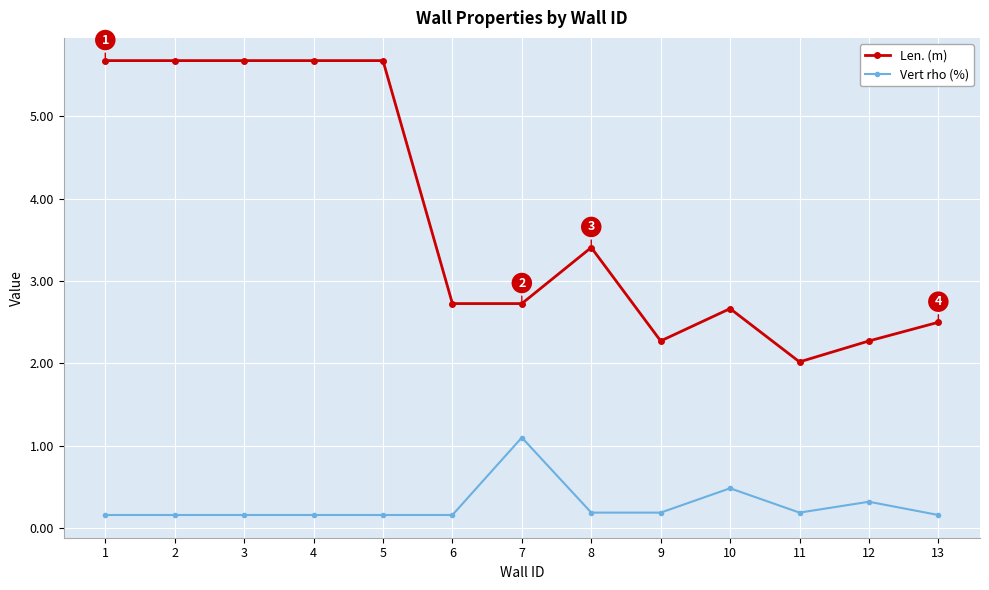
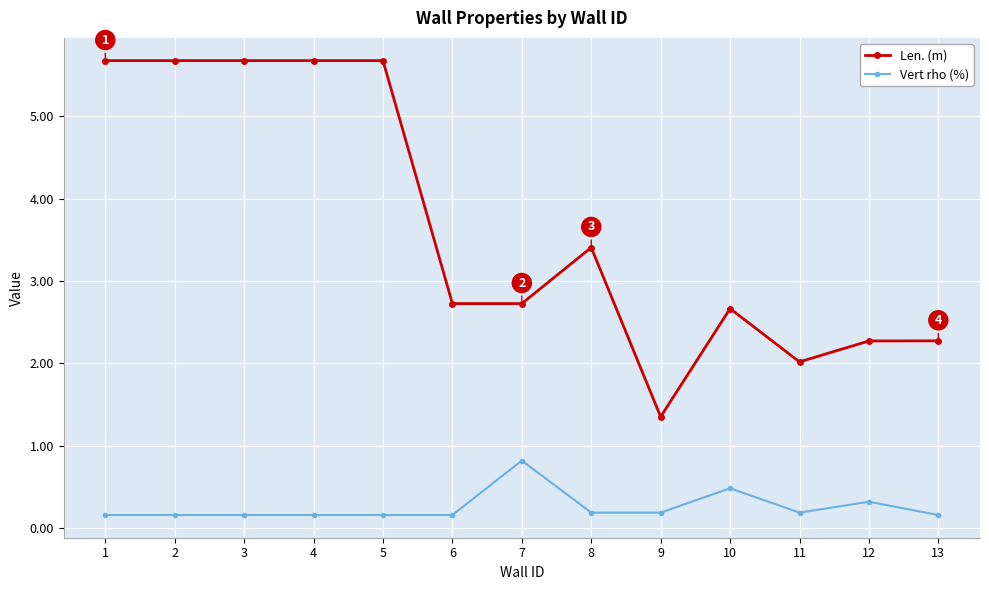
  {
    "Len. (m)": {
      "2": 5.7,
      "3": 5.7,
      "4": 5.7,
      "5": 5.7,
      "6": 2.7,
-     "9": 2.3,
+     "9": 1.3,
      "10": 2.7,
      "11": 2.0,
      "12": 2.3,
-     "13": 2.5
+     "13": 2.3
    },
    "Vert rho (%)": {
      "1": 0.2,
      "2": 0.2,
      "3": 0.2,
      "4": 0.2,
      "5": 0.2,
      "6": 0.2,
-     "7": 1.1,
+     "7": 0.8,
      "8": 0.2,
      "9": 0.2,
      "10": 0.5,
      "11": 0.2,
      "12": 0.3,
      "13": 0.2
    }
  }
